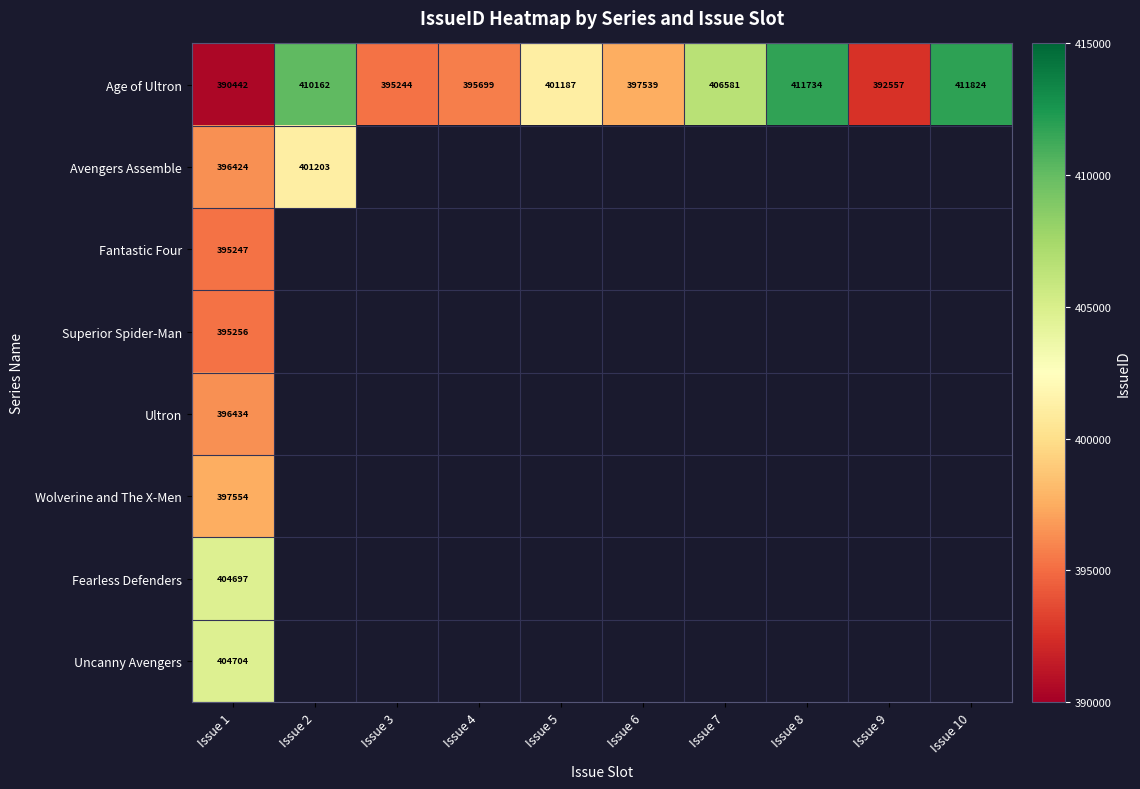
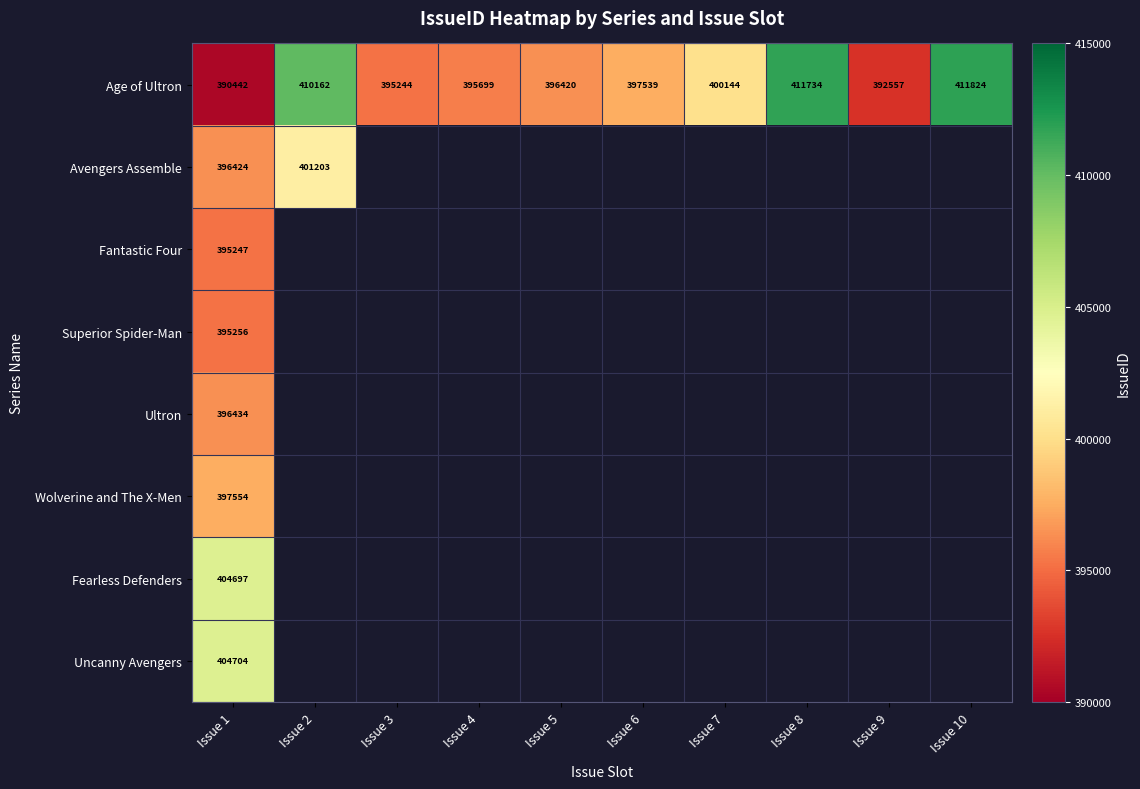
  {
    "Age of Ultron": {
      "Issue 1": 390442,
      "Issue 2": 410162,
      "Issue 3": 395244,
      "Issue 4": 395699,
-     "Issue 5": 401187,
+     "Issue 5": 396420,
      "Issue 6": 397539,
-     "Issue 7": 406581,
+     "Issue 7": 400144,
      "Issue 8": 411734,
      "Issue 9": 392557,
      "Issue 10": 411824
    },
    "Avengers Assemble": {
      "Issue 1": 396424,
      "Issue 2": 401203
    },
    "Fantastic Four": {
      "Issue 1": 395247
    },
    "Superior Spider-Man": {
      "Issue 1": 395256
    },
    "Ultron": {
      "Issue 1": 396434
    },
    "Wolverine and The X-Men": {
      "Issue 1": 397554
    },
    "Fearless Defenders": {
      "Issue 1": 404697
    },
    "Uncanny Avengers": {
      "Issue 1": 404704
    }
  }
